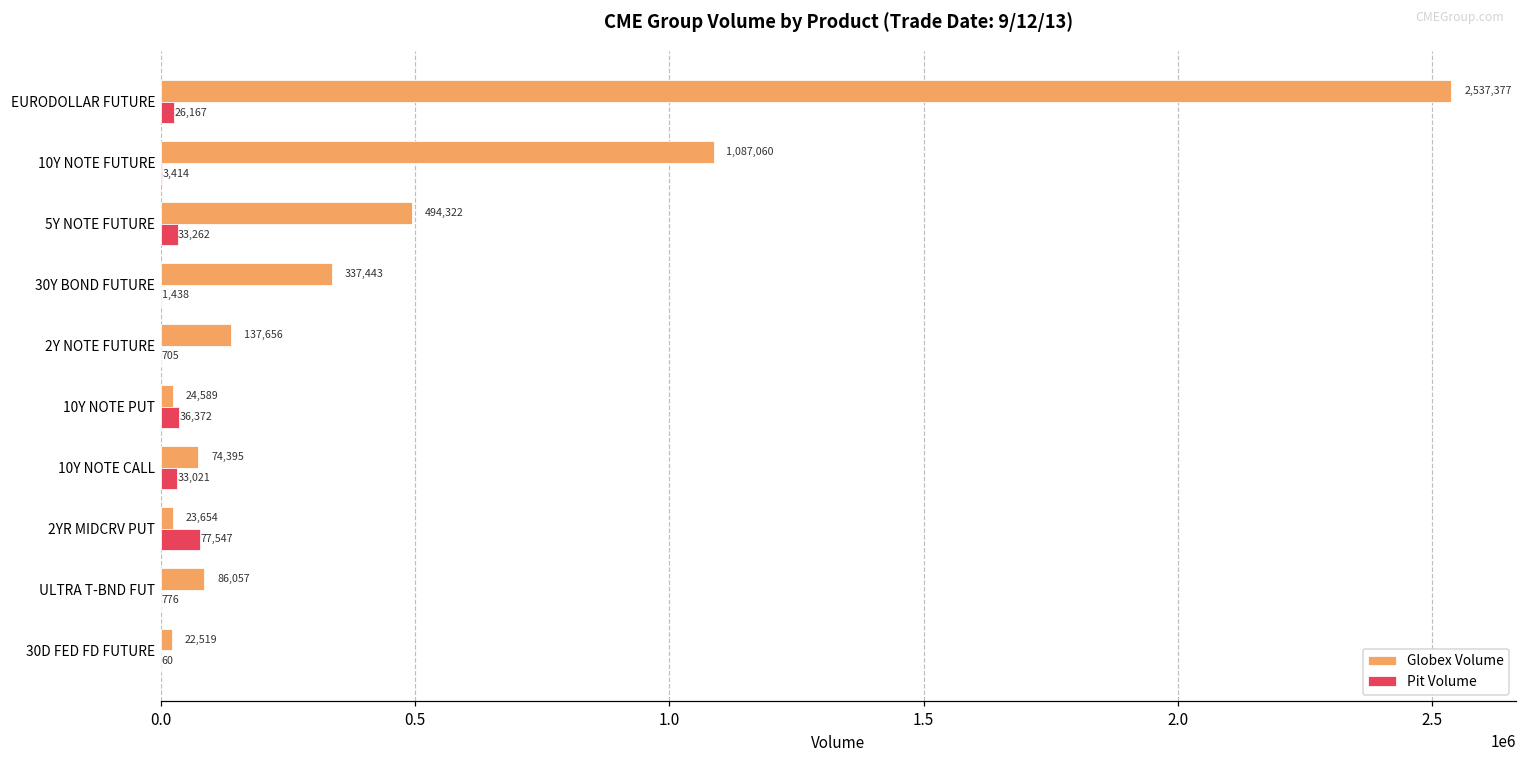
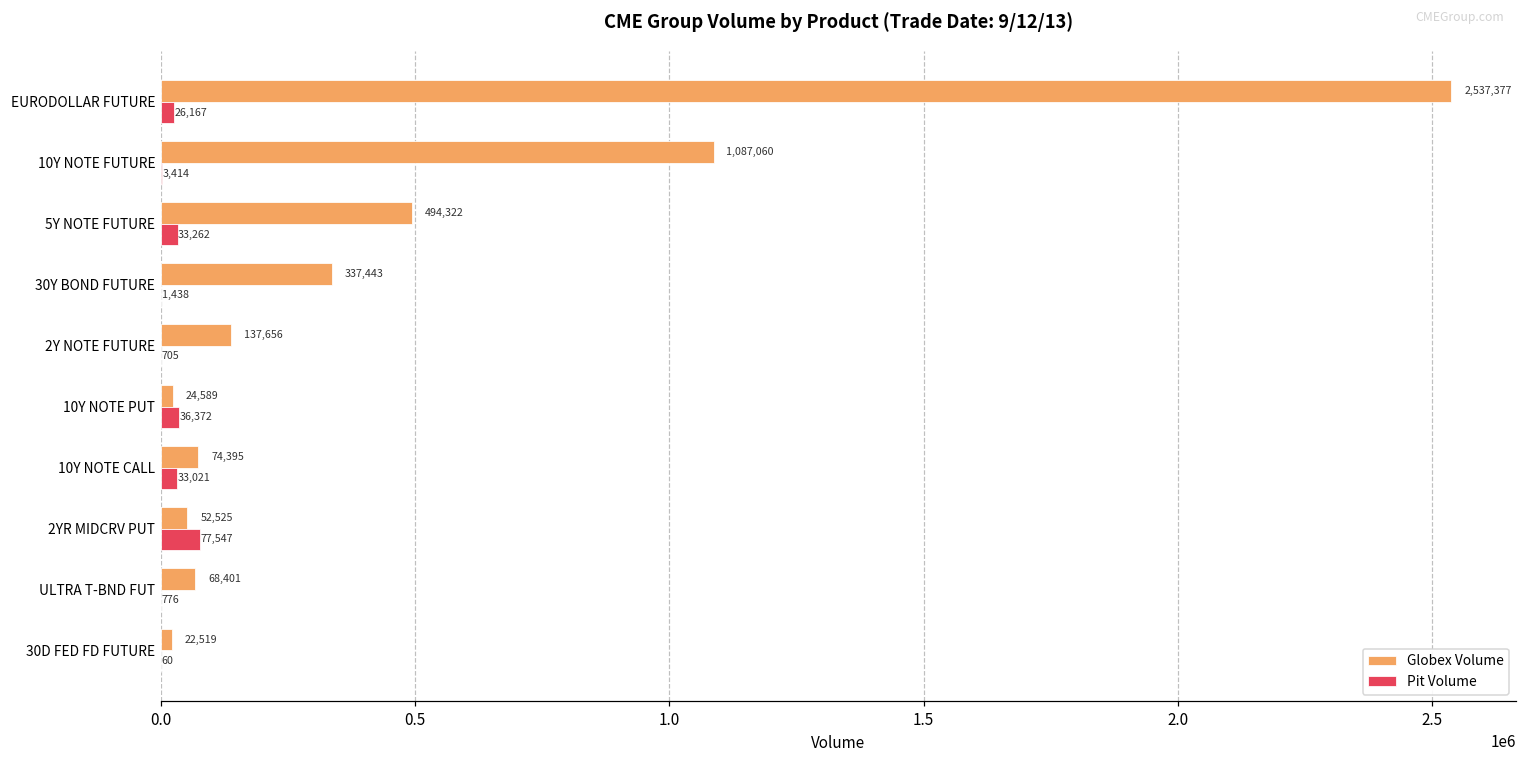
  {
    "Globex Volume": {
      "EURODOLLAR FUTURE": "2,537,377",
      "10Y NOTE FUTURE": "1,087,060",
      "5Y NOTE FUTURE": "494,322",
      "30Y BOND FUTURE": "337,443",
      "2Y NOTE FUTURE": "137,656",
      "10Y NOTE PUT": "24,589",
      "10Y NOTE CALL": "74,395",
-     "2YR MIDCRV PUT": "23,654",
-     "ULTRA T-BND FUT": "86,057",
+     "2YR MIDCRV PUT": "52,525",
+     "ULTRA T-BND FUT": "68,401",
      "30D FED FD FUTURE": "22,519"
    },
    "Pit Volume": {
      "EURODOLLAR FUTURE": "26,167",
      "10Y NOTE FUTURE": "3,414",
      "5Y NOTE FUTURE": "33,262",
      "30Y BOND FUTURE": "1,438",
      "2Y NOTE FUTURE": "705",
      "10Y NOTE PUT": "36,372",
      "10Y NOTE CALL": "33,021",
      "2YR MIDCRV PUT": "77,547",
      "ULTRA T-BND FUT": "776",
      "30D FED FD FUTURE": "60"
    }
  }
